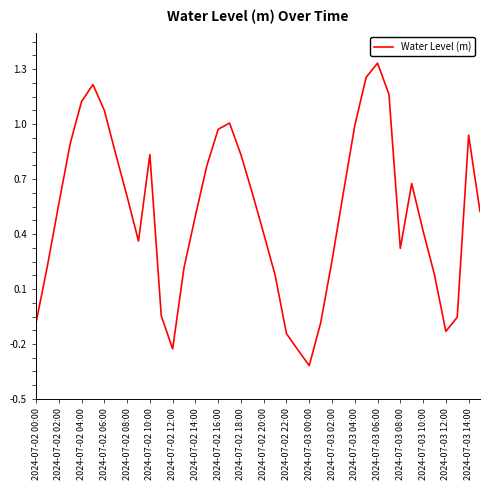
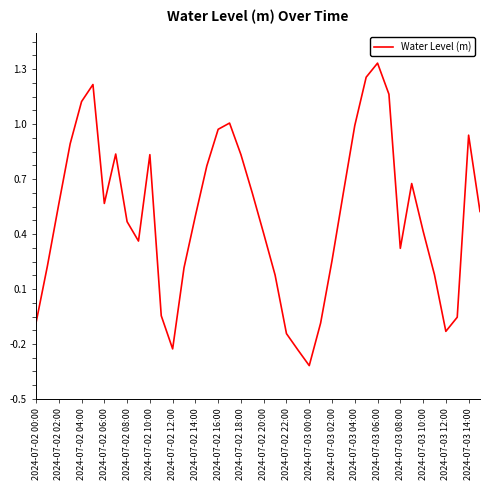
  {
    "2024-07-02 00:00": -0.08,
    "2024-07-02 02:00": 0.56,
    "2024-07-02 04:00": 1.12,
-   "2024-07-02 06:00": 1.08,
-   "2024-07-02 08:00": 0.61,
+   "2024-07-02 06:00": 0.57,
+   "2024-07-02 08:00": 0.47,
    "2024-07-02 10:00": 0.83,
    "2024-07-02 12:00": -0.23,
    "2024-07-02 14:00": 0.50,
    "2024-07-02 16:00": 0.97,
    "2024-07-02 18:00": 0.83,
    "2024-07-02 20:00": 0.40,
    "2024-07-02 22:00": -0.14,
    "2024-07-03 00:00": -0.32,
    "2024-07-03 02:00": 0.25,
    "2024-07-03 04:00": 0.99,
    "2024-07-03 06:00": 1.33,
    "2024-07-03 08:00": 0.32,
    "2024-07-03 10:00": 0.42,
    "2024-07-03 12:00": -0.13,
    "2024-07-03 14:00": 0.94
  }
